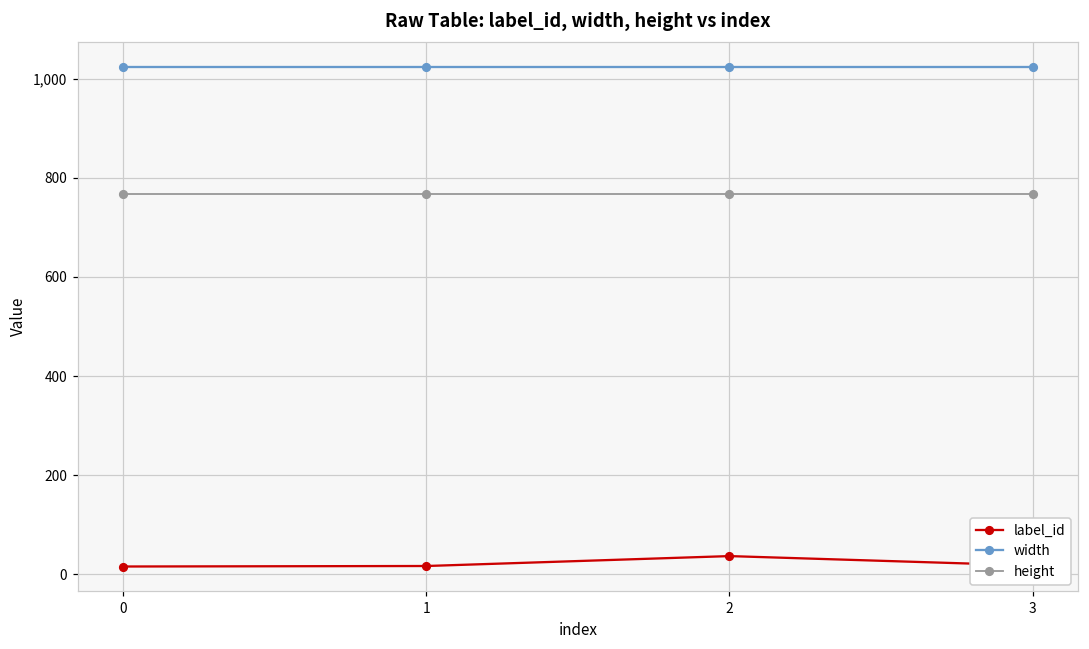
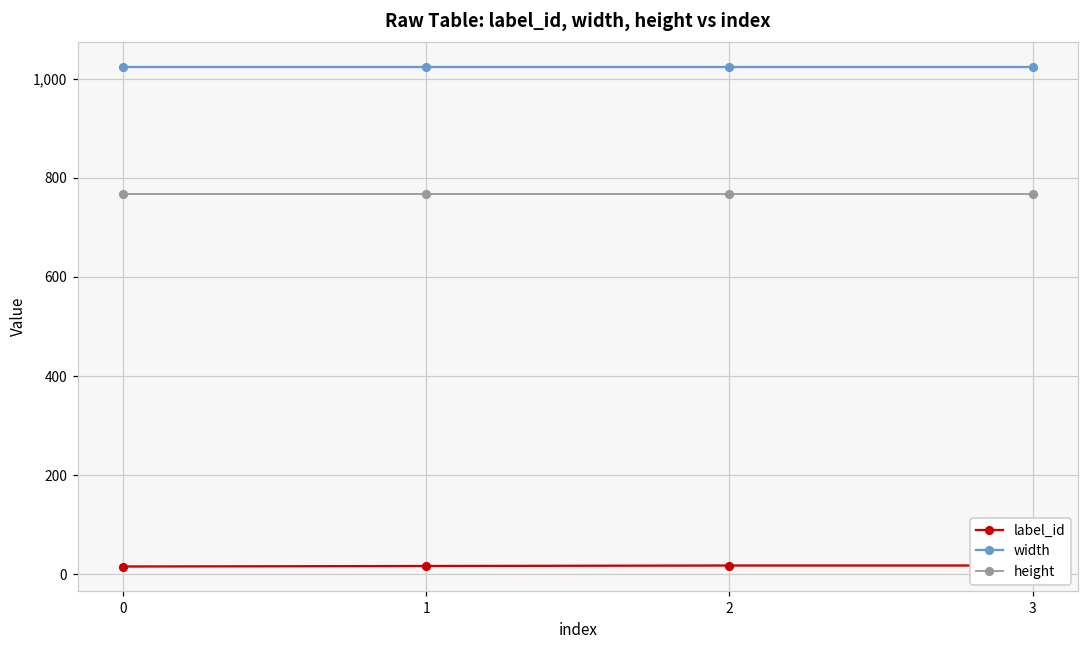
  {
    "label_id": {
      "0": "20",
      "1": "20",
-     "2": "40"
+     "2": "20"
    },
    "width": {
      "0": "1,020",
      "1": "1,020",
      "2": "1,020",
      "3": "1,020"
    },
    "height": {
      "0": "770",
      "1": "770",
      "2": "770",
      "3": "770"
    }
  }
